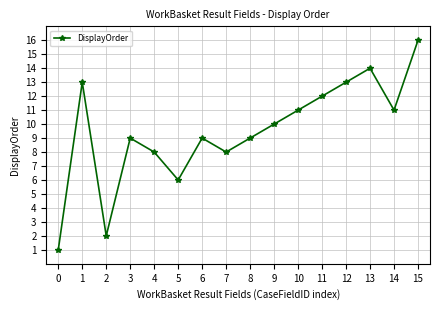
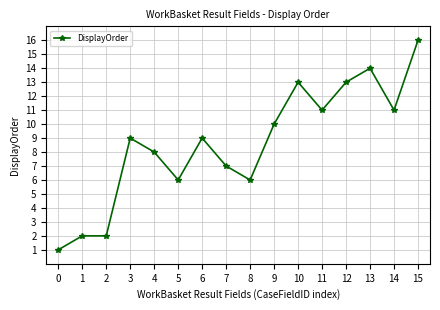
  {
    "0": 1,
-   "1": 13,
+   "1": 2,
    "2": 2,
    "3": 9,
    "4": 8,
    "5": 6,
    "6": 9,
-   "7": 8,
-   "8": 9,
+   "7": 7,
+   "8": 6,
    "9": 10,
-   "10": 11,
-   "11": 12,
+   "10": 13,
+   "11": 11,
    "12": 13,
    "13": 14,
    "14": 11,
    "15": 16
  }
